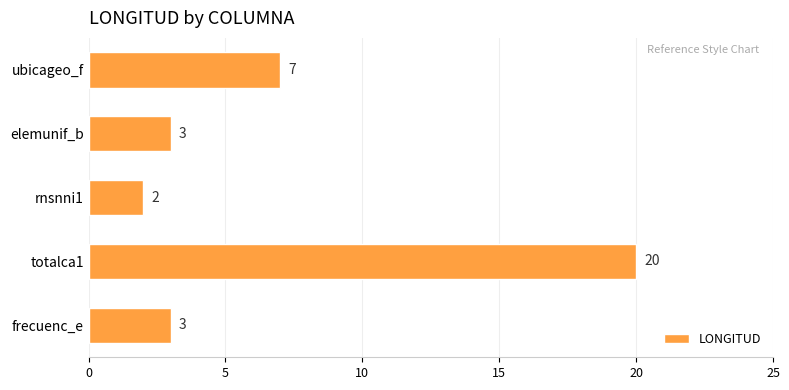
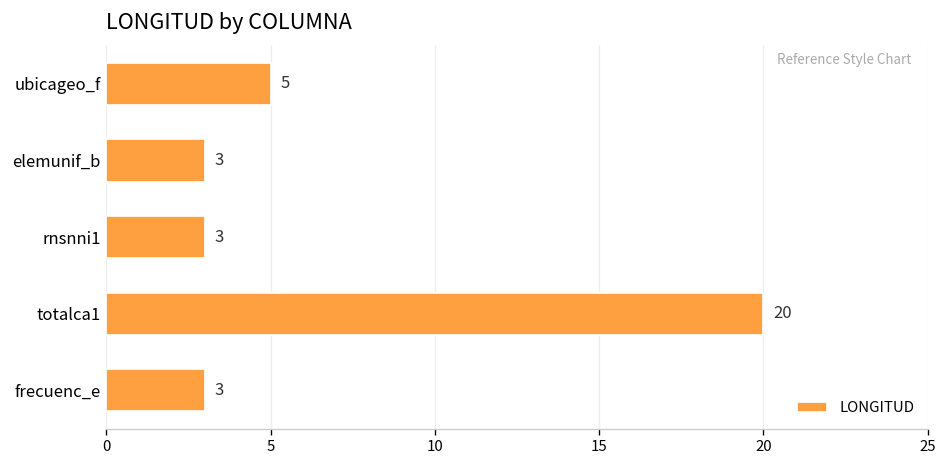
  {
-   "ubicageo_f": 7,
+   "ubicageo_f": 5,
    "elemunif_b": 3,
-   "rnsnni1": 2,
+   "rnsnni1": 3,
    "totalca1": 20,
    "frecuenc_e": 3
  }
